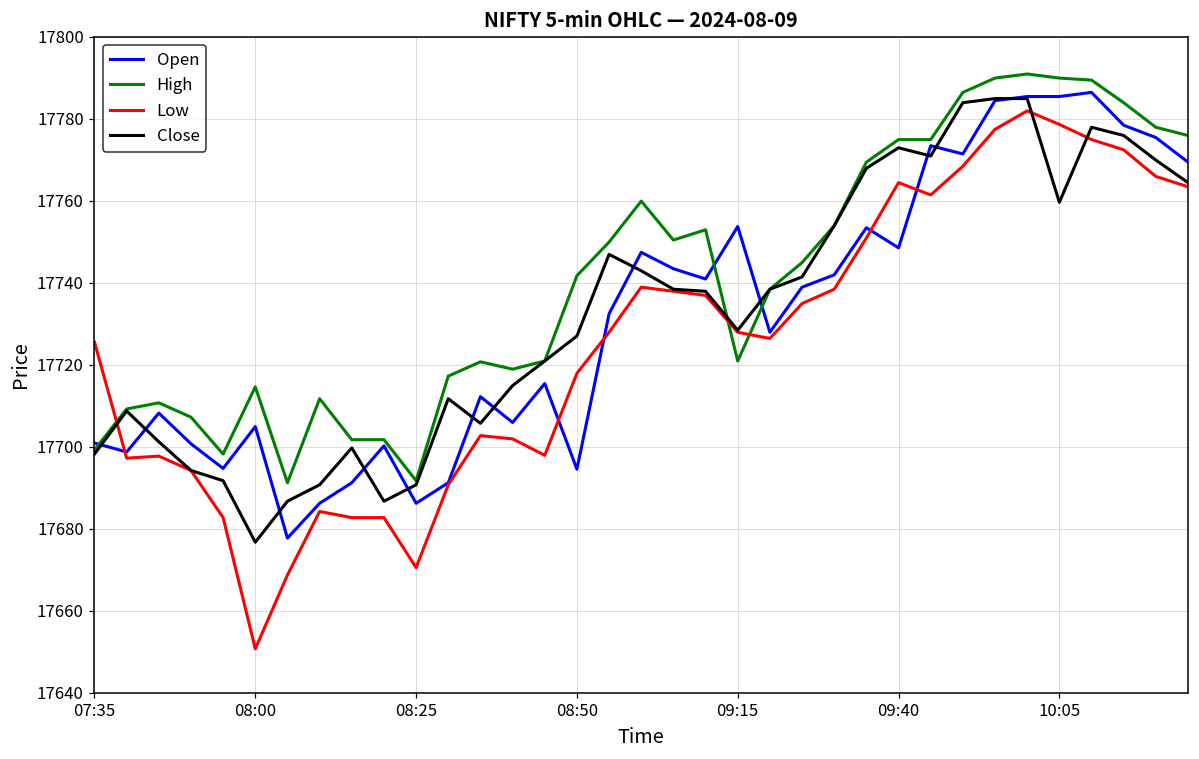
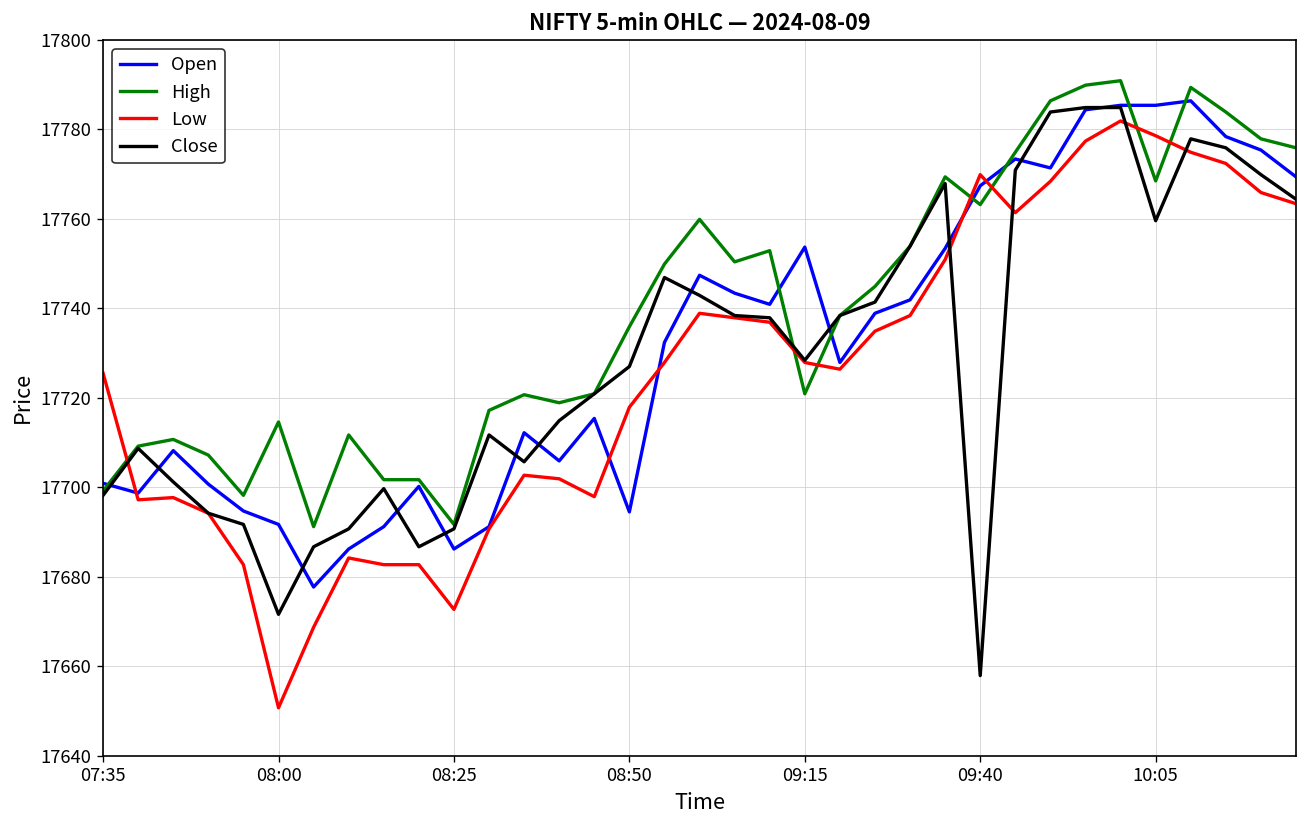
  {
    "Open": {
      "07:35": 17701,
-     "08:00": 17705,
+     "08:00": 17692,
      "08:25": 17686,
      "08:50": 17695,
      "09:15": 17754,
-     "09:40": 17749,
+     "09:40": 17767,
      "10:05": 17785
    },
    "High": {
      "07:35": 17699,
      "08:00": 17715,
      "08:25": 17692,
-     "08:50": 17742,
+     "08:50": 17736,
      "09:15": 17721,
-     "09:40": 17775,
-     "10:05": 17790
+     "09:40": 17763,
+     "10:05": 17769
    },
    "Low": {
      "07:35": 17726,
      "08:00": 17651,
-     "08:25": 17671,
+     "08:25": 17673,
      "08:50": 17718,
-     "09:40": 17764,
+     "09:40": 17770,
      "10:05": 17779
    },
    "Close": {
      "07:35": 17698,
-     "08:00": 17677,
+     "08:00": 17672,
      "08:25": 17691,
      "08:50": 17727,
-     "09:40": 17773,
+     "09:40": 17658,
      "10:05": 17760
    }
  }
